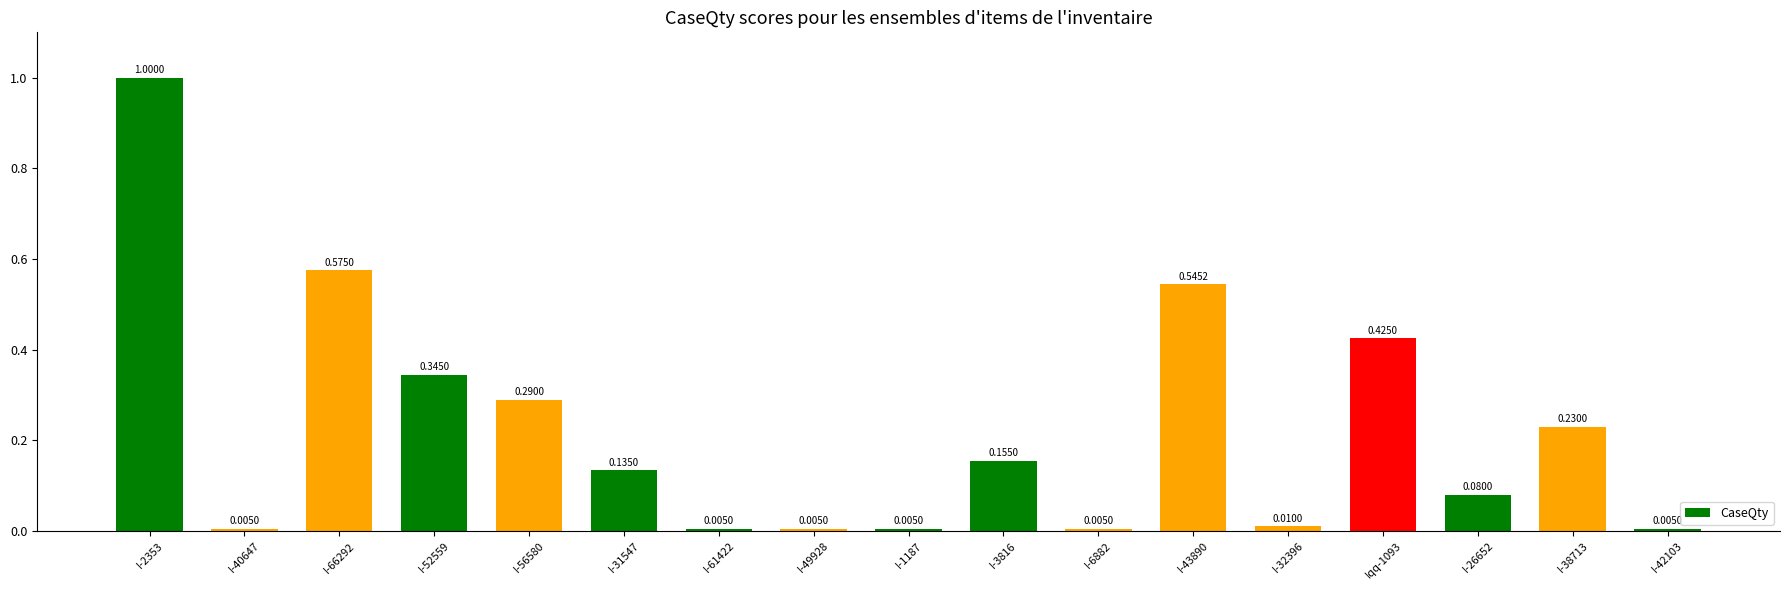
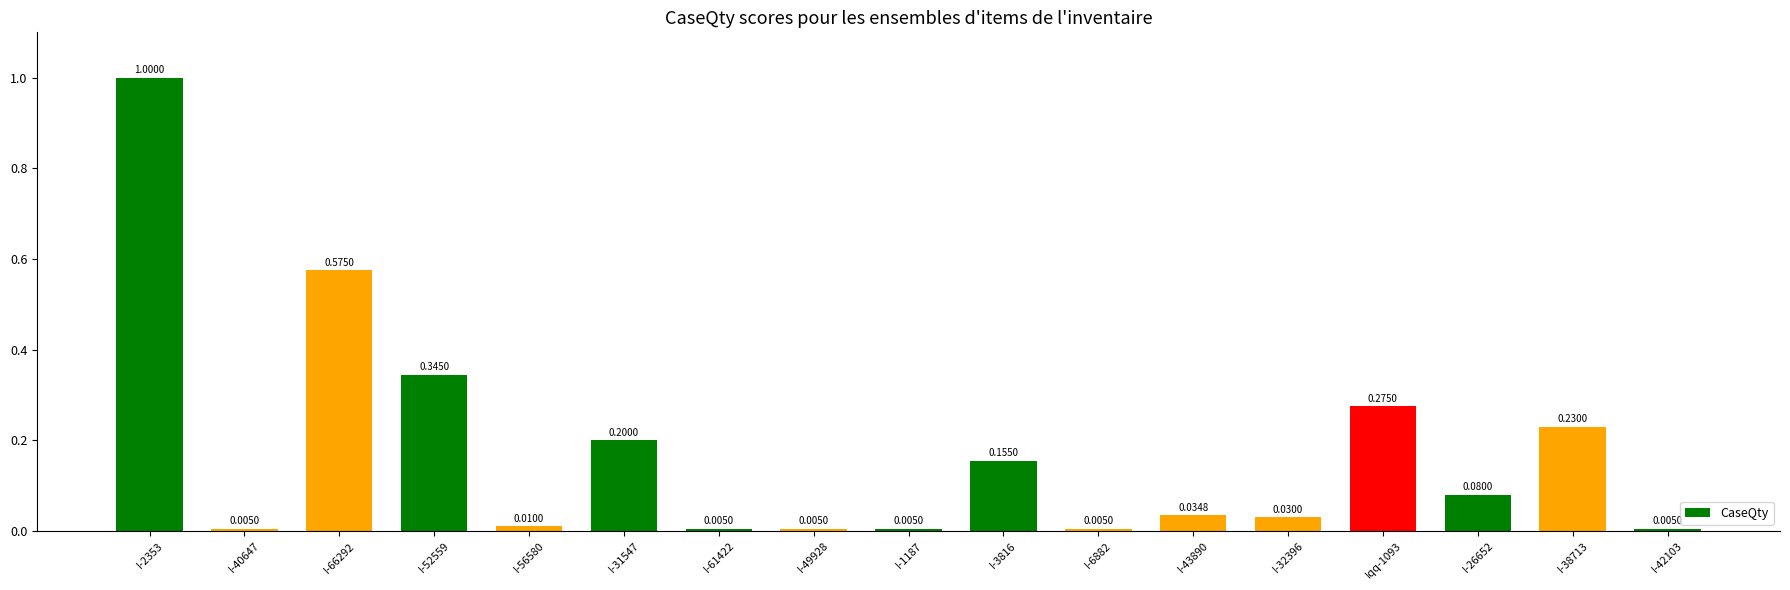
  {
    "I-2353": 1.0000,
    "I-40647": 0.0050,
    "I-66292": 0.5750,
    "I-52559": 0.3450,
-   "I-56580": 0.2900,
-   "I-31547": 0.1350,
+   "I-56580": 0.0100,
+   "I-31547": 0.2000,
    "I-61422": 0.0050,
    "I-49928": 0.0050,
    "I-1187": 0.0050,
    "I-3816": 0.1550,
    "I-6882": 0.0050,
-   "I-43890": 0.5452,
-   "I-32396": 0.0100,
-   "Iqq-1093": 0.4250,
+   "I-43890": 0.0348,
+   "I-32396": 0.0300,
+   "Iqq-1093": 0.2750,
    "I-26652": 0.0800,
    "I-38713": 0.2300
  }
